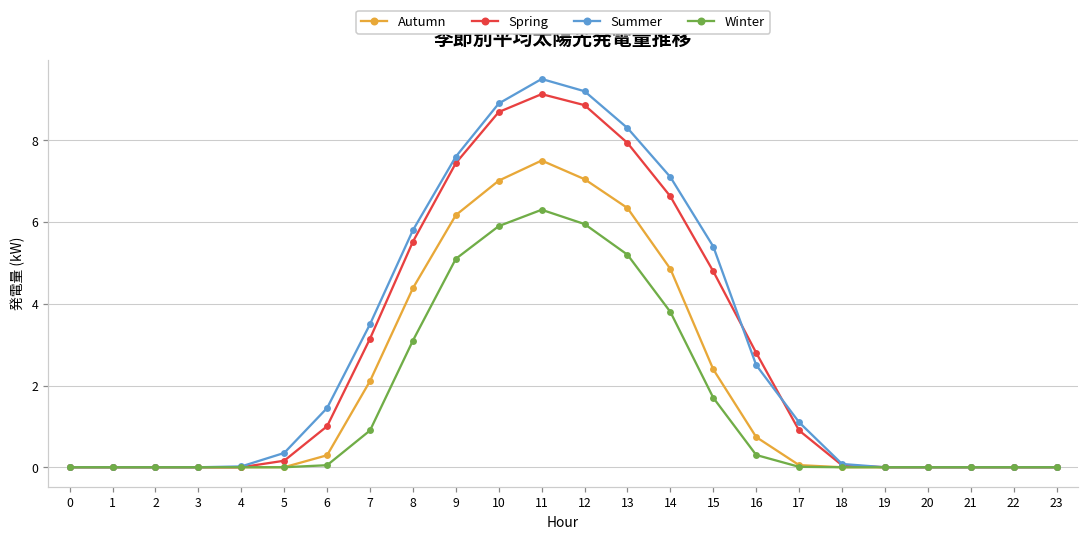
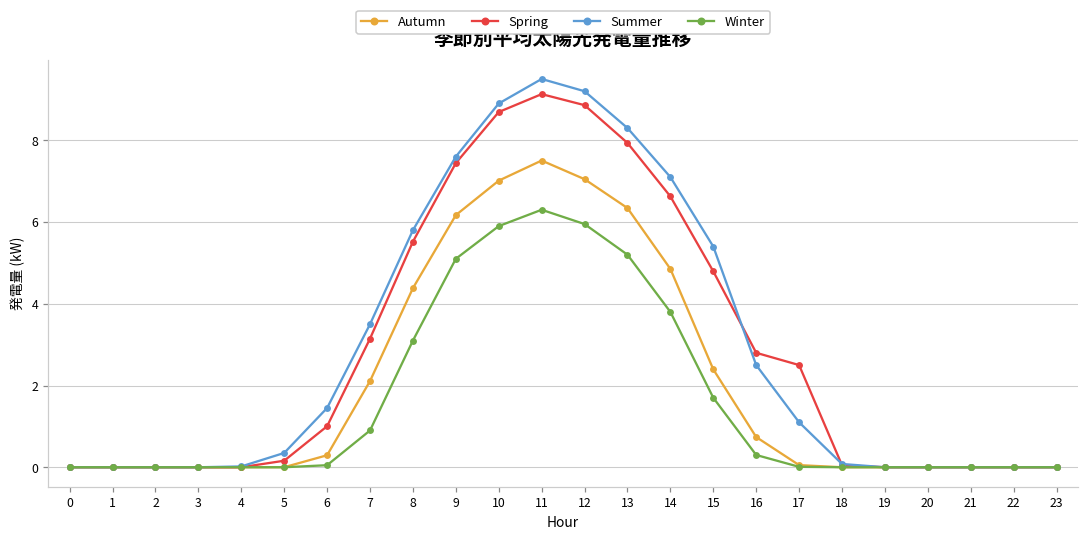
  {
    "Autumn": {
      "6": 0.3,
      "7": 2.1,
      "8": 4.4,
      "9": 6.2,
      "10": 7.0,
      "11": 7.5,
      "12": 7.0,
      "13": 6.3,
      "14": 4.9,
      "15": 2.4,
      "16": 0.7
    },
    "Spring": {
      "5": 0.2,
      "6": 1.0,
      "7": 3.1,
      "8": 5.5,
      "9": 7.4,
      "10": 8.7,
      "11": 9.1,
      "12": 8.9,
      "13": 7.9,
      "14": 6.6,
      "15": 4.8,
      "16": 2.8,
-     "17": 0.9
+     "17": 2.5
    },
    "Summer": {
      "5": 0.4,
      "6": 1.5,
      "7": 3.5,
      "8": 5.8,
      "9": 7.6,
      "10": 8.9,
      "11": 9.5,
      "12": 9.2,
      "13": 8.3,
      "14": 7.1,
      "15": 5.4,
      "16": 2.5,
      "17": 1.1
    },
    "Winter": {
      "6": 0.1,
      "7": 0.9,
      "8": 3.1,
      "9": 5.1,
      "10": 5.9,
      "11": 6.3,
      "12": 6.0,
      "13": 5.2,
      "14": 3.8,
      "15": 1.7,
      "16": 0.3
    }
  }
